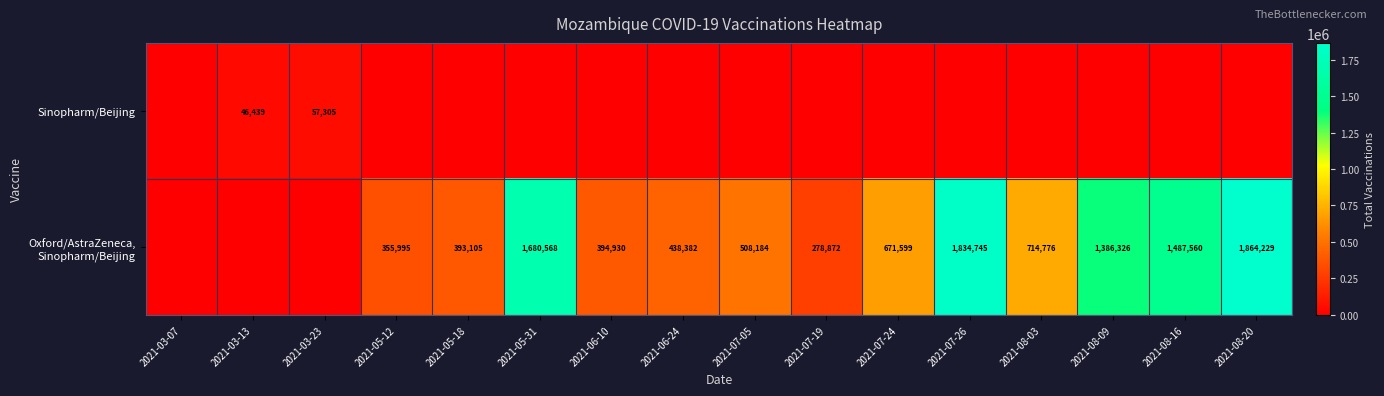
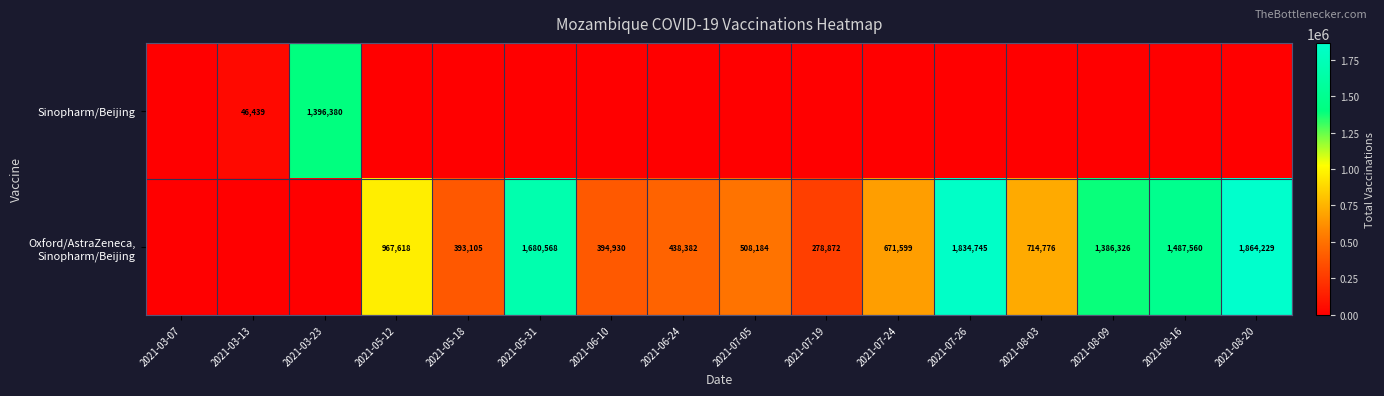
  {
    "Sinopharm/Beijing": {
      "2021-03-13": "46,439",
-     "2021-03-23": "57,305"
+     "2021-03-23": "1,396,380"
    },
    "Oxford/AstraZeneca, Sinopharm/Beijing": {
-     "2021-05-12": "355,995",
+     "2021-05-12": "967,618",
      "2021-05-18": "393,105",
      "2021-05-31": "1,680,568",
      "2021-06-10": "394,930",
      "2021-06-24": "438,382",
      "2021-07-05": "508,184",
      "2021-07-19": "278,872",
      "2021-07-24": "671,599",
      "2021-07-26": "1,834,745",
      "2021-08-03": "714,776",
      "2021-08-09": "1,386,326",
      "2021-08-16": "1,487,560",
      "2021-08-20": "1,864,229"
    }
  }
